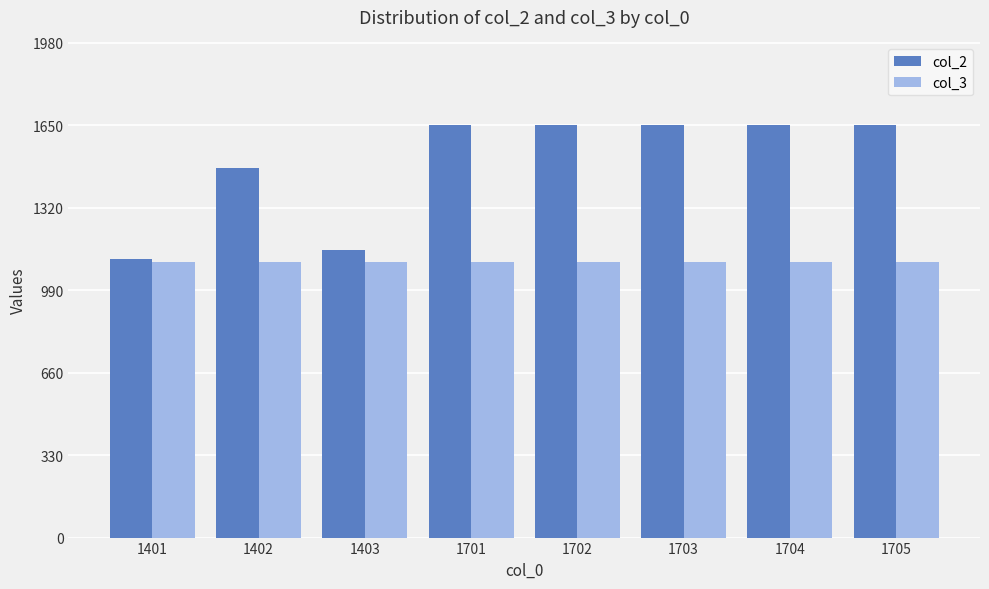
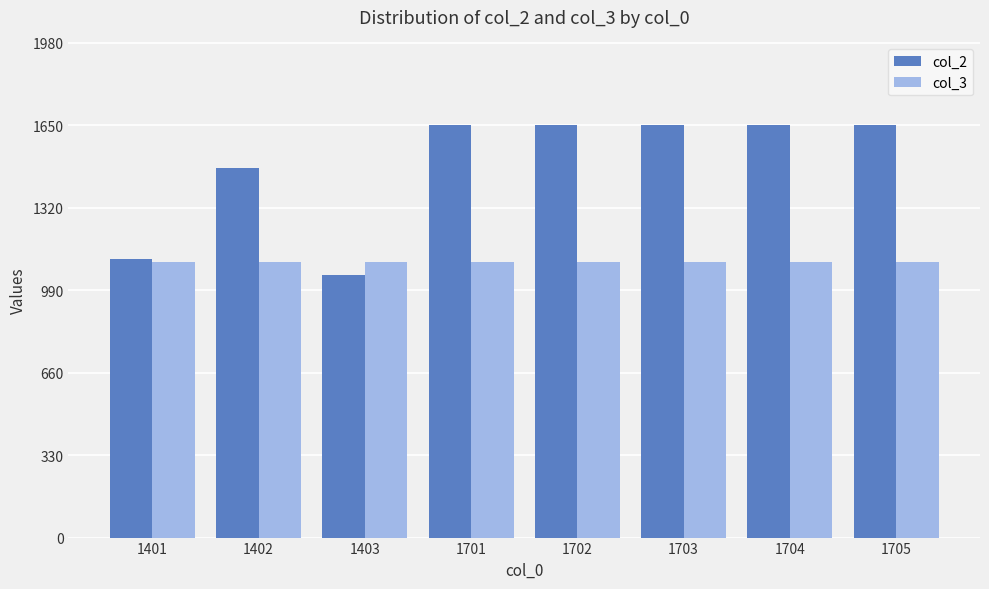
  {
    "col_2": {
      "1401": 1110,
      "1402": 1480,
-     "1403": 1150,
+     "1403": 1050,
      "1701": 1650,
      "1702": 1650,
      "1703": 1650,
      "1704": 1650,
      "1705": 1650
    },
    "col_3": {
      "1401": 1100,
      "1402": 1100,
      "1403": 1100,
      "1701": 1100,
      "1702": 1100,
      "1703": 1100,
      "1704": 1100,
      "1705": 1100
    }
  }
